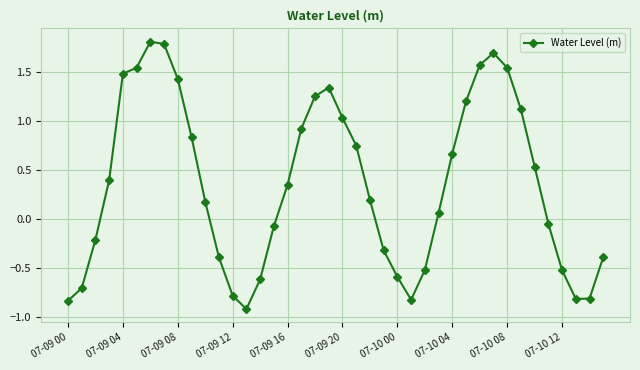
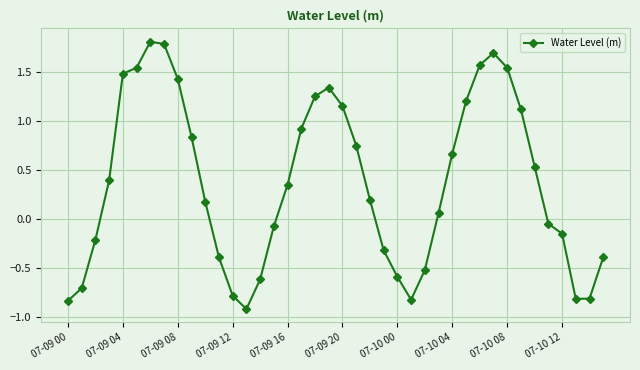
  {
    "07-09 00": -0.8,
    "07-09 04": 1.5,
    "07-09 08": 1.4,
    "07-09 12": -0.8,
    "07-09 16": 0.3,
-   "07-09 20": 1.0,
+   "07-09 20": 1.2,
    "07-10 00": -0.6,
    "07-10 04": 0.7,
    "07-10 08": 1.5,
-   "07-10 12": -0.5
+   "07-10 12": -0.2
  }
